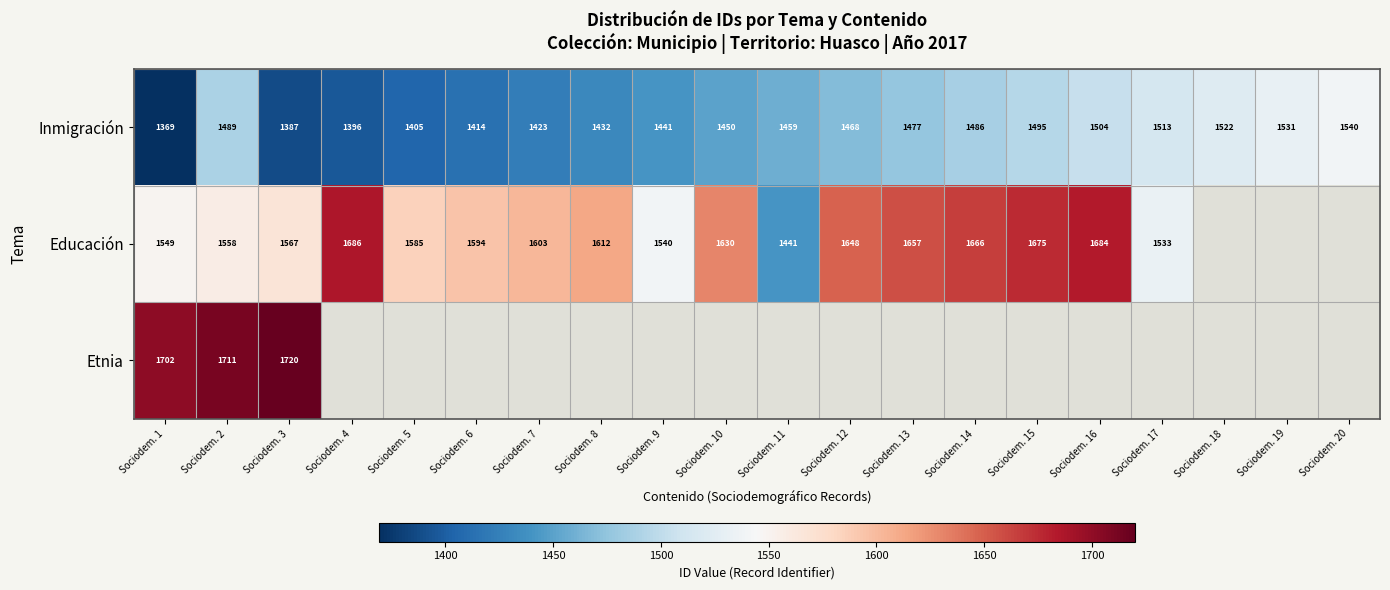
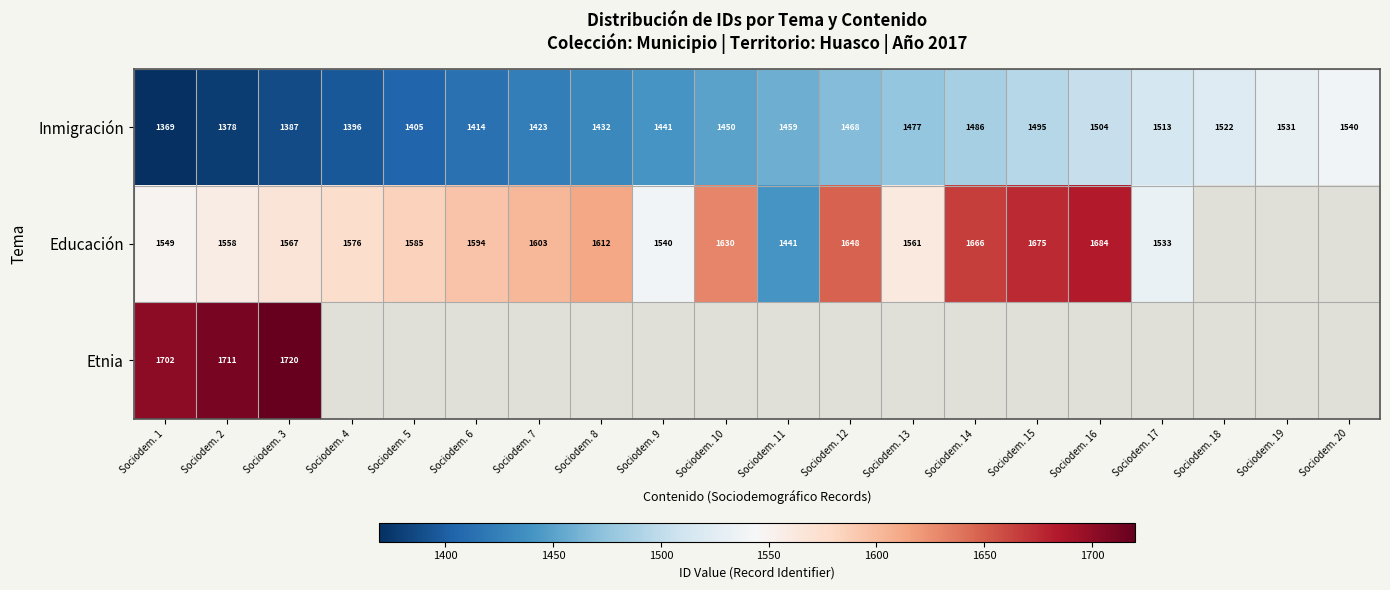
  {
    "Inmigración": {
      "Sociodem. 1": 1369,
-     "Sociodem. 2": 1489,
+     "Sociodem. 2": 1378,
      "Sociodem. 3": 1387,
      "Sociodem. 4": 1396,
      "Sociodem. 5": 1405,
      "Sociodem. 6": 1414,
      "Sociodem. 7": 1423,
      "Sociodem. 8": 1432,
      "Sociodem. 9": 1441,
      "Sociodem. 10": 1450,
      "Sociodem. 11": 1459,
      "Sociodem. 12": 1468,
      "Sociodem. 13": 1477,
      "Sociodem. 14": 1486,
      "Sociodem. 15": 1495,
      "Sociodem. 16": 1504,
      "Sociodem. 17": 1513,
      "Sociodem. 18": 1522,
      "Sociodem. 19": 1531,
      "Sociodem. 20": 1540
    },
    "Educación": {
      "Sociodem. 1": 1549,
      "Sociodem. 2": 1558,
      "Sociodem. 3": 1567,
-     "Sociodem. 4": 1686,
+     "Sociodem. 4": 1576,
      "Sociodem. 5": 1585,
      "Sociodem. 6": 1594,
      "Sociodem. 7": 1603,
      "Sociodem. 8": 1612,
      "Sociodem. 9": 1540,
      "Sociodem. 10": 1630,
      "Sociodem. 11": 1441,
      "Sociodem. 12": 1648,
-     "Sociodem. 13": 1657,
+     "Sociodem. 13": 1561,
      "Sociodem. 14": 1666,
      "Sociodem. 15": 1675,
      "Sociodem. 16": 1684,
      "Sociodem. 17": 1533
    },
    "Etnia": {
      "Sociodem. 1": 1702,
      "Sociodem. 2": 1711,
      "Sociodem. 3": 1720
    }
  }
